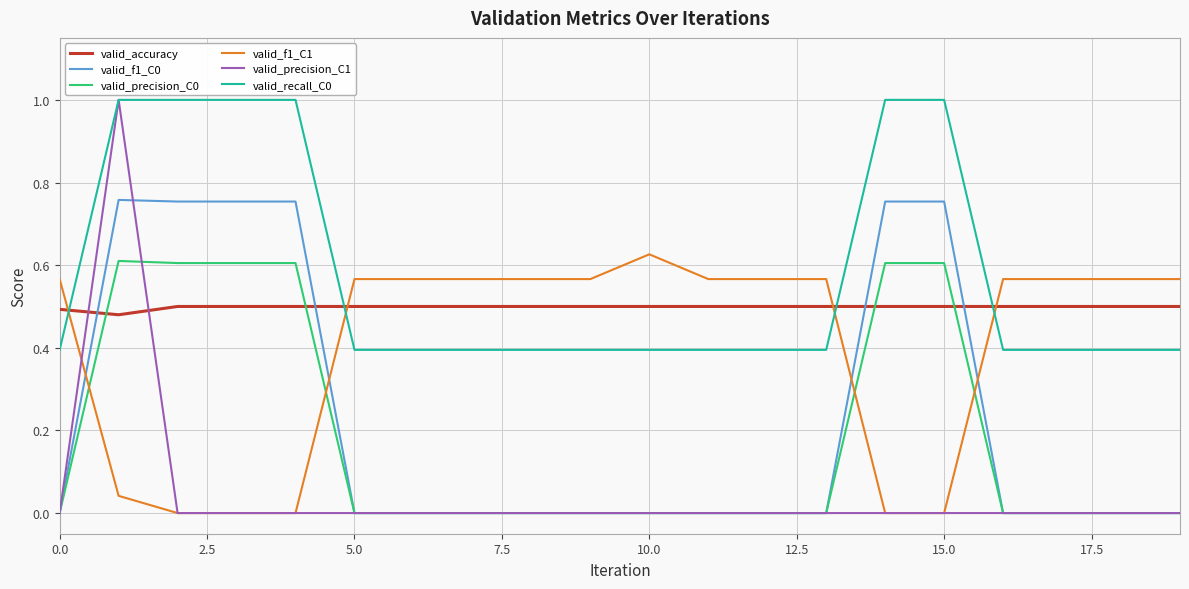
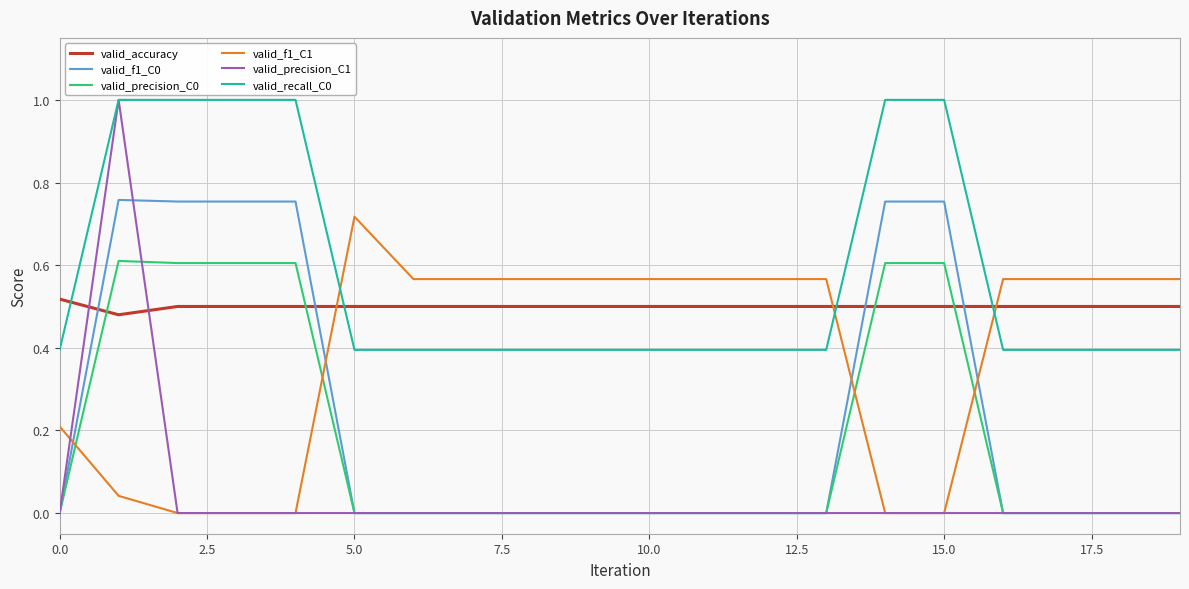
  {
    "valid_accuracy": {
-     "0.0": 0.49,
+     "0.0": 0.52,
      "5.0": 0.50,
      "10.0": 0.50,
      "15.0": 0.50
    },
    "valid_f1_C0": {
      "15.0": 0.75
    },
    "valid_f1_C1": {
-     "0.0": 0.57,
-     "5.0": 0.57,
-     "10.0": 0.63
+     "0.0": 0.21,
+     "5.0": 0.72,
+     "10.0": 0.57
    }
  }
